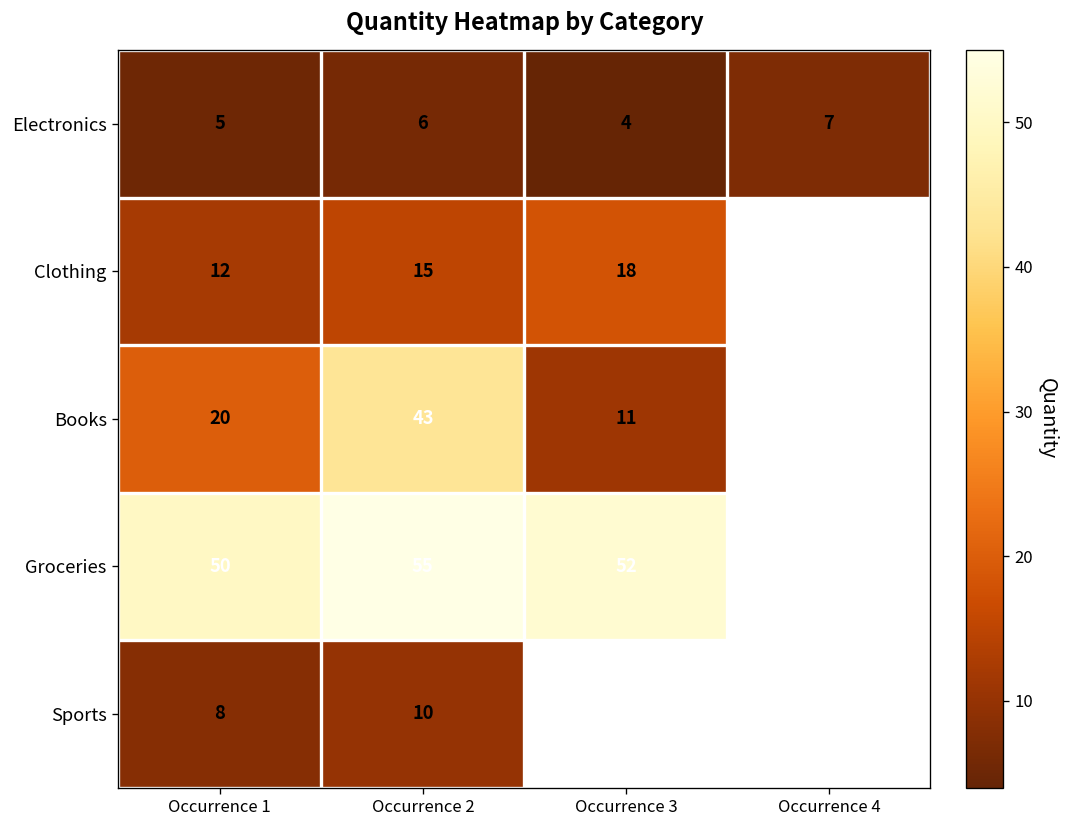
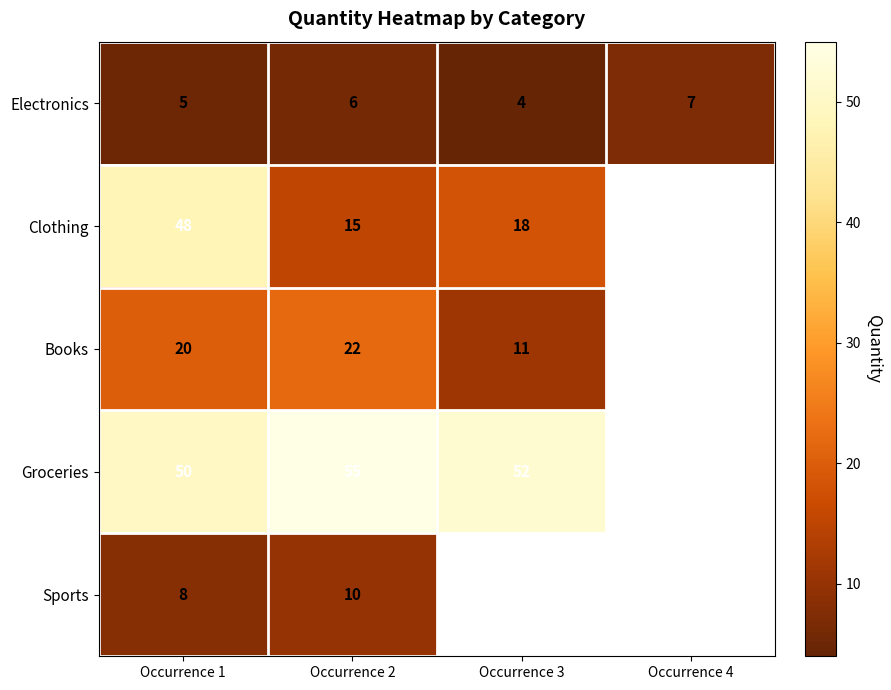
  {
    "Electronics": {
      "Occurrence 1": 5,
      "Occurrence 2": 6,
      "Occurrence 3": 4,
      "Occurrence 4": 7
    },
    "Clothing": {
-     "Occurrence 1": 12,
+     "Occurrence 1": 48,
      "Occurrence 2": 15,
      "Occurrence 3": 18
    },
    "Books": {
      "Occurrence 1": 20,
-     "Occurrence 2": 43,
+     "Occurrence 2": 22,
      "Occurrence 3": 11
    },
    "Groceries": {
      "Occurrence 1": 50
    },
    "Sports": {
      "Occurrence 1": 8,
      "Occurrence 2": 10
    }
  }
